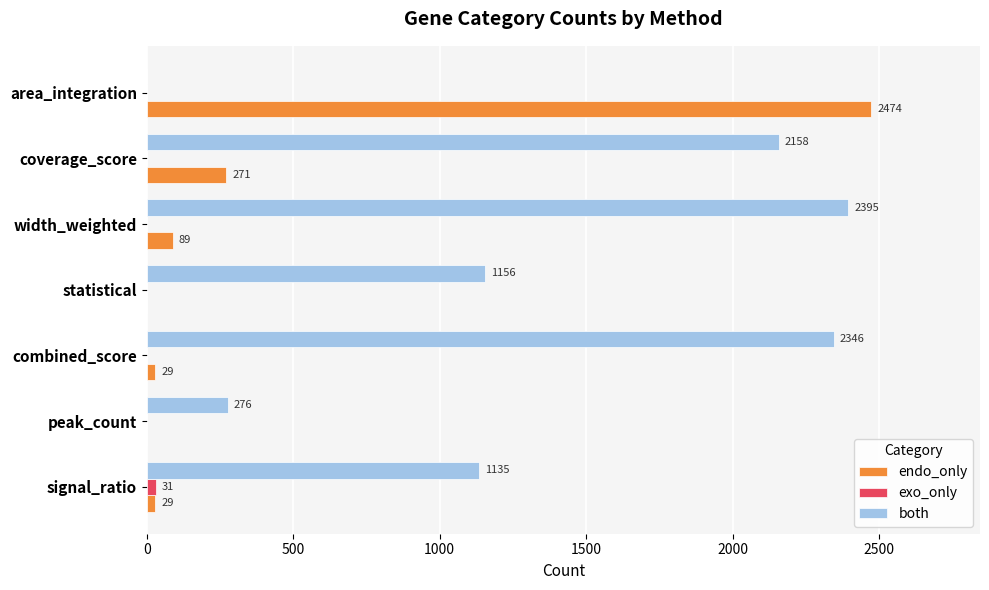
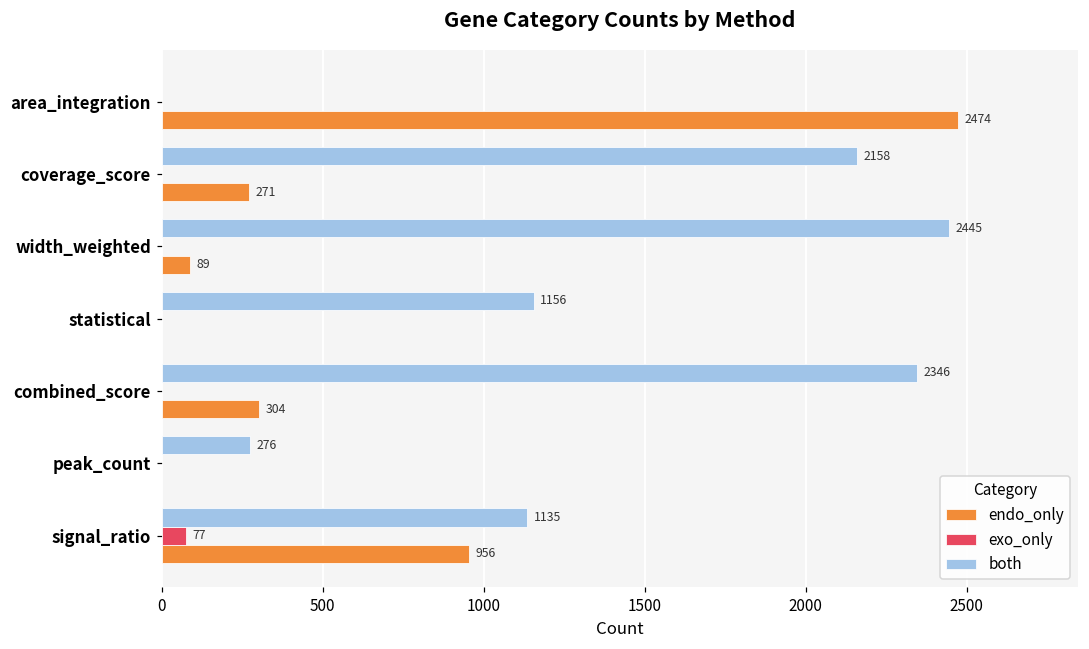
  {
    "endo_only": {
      "area_integration": 2474,
      "coverage_score": 271,
      "width_weighted": 89,
-     "combined_score": 29,
-     "signal_ratio": 29
+     "combined_score": 304,
+     "signal_ratio": 956
    },
    "exo_only": {
-     "signal_ratio": 31
+     "signal_ratio": 77
    },
    "both": {
      "coverage_score": 2158,
-     "width_weighted": 2395,
+     "width_weighted": 2445,
      "statistical": 1156,
      "combined_score": 2346,
      "peak_count": 276,
      "signal_ratio": 1135
    }
  }
